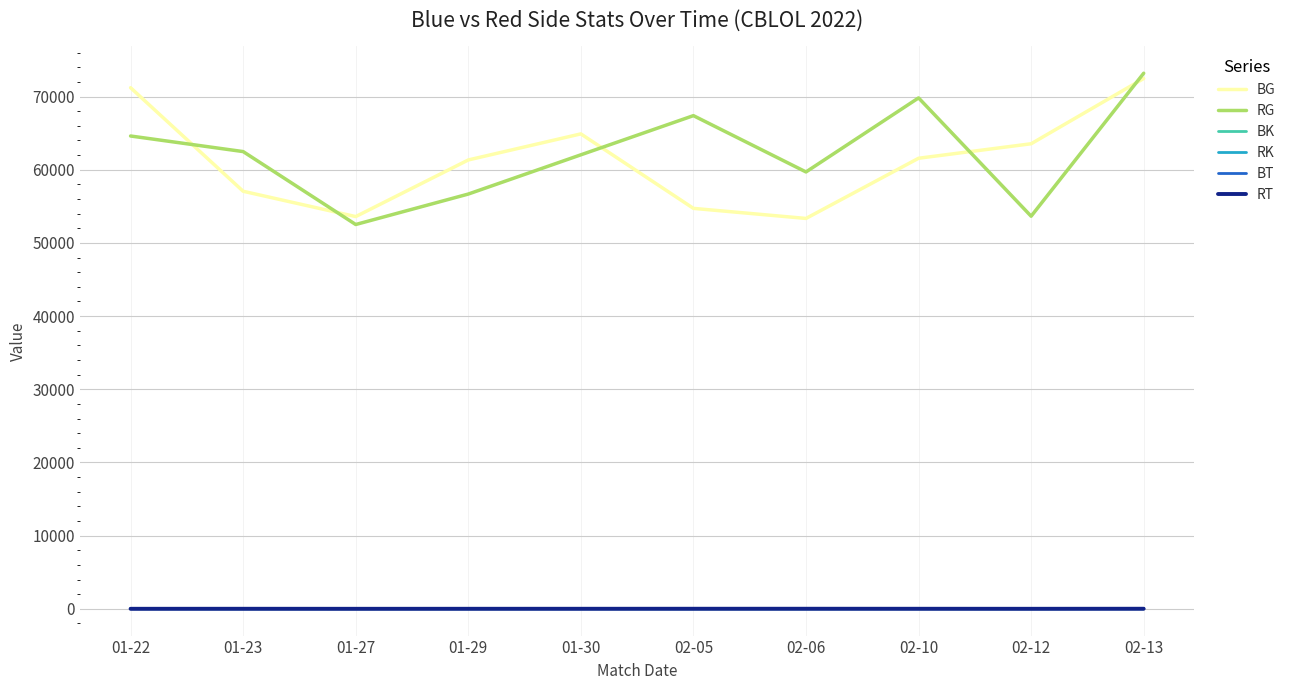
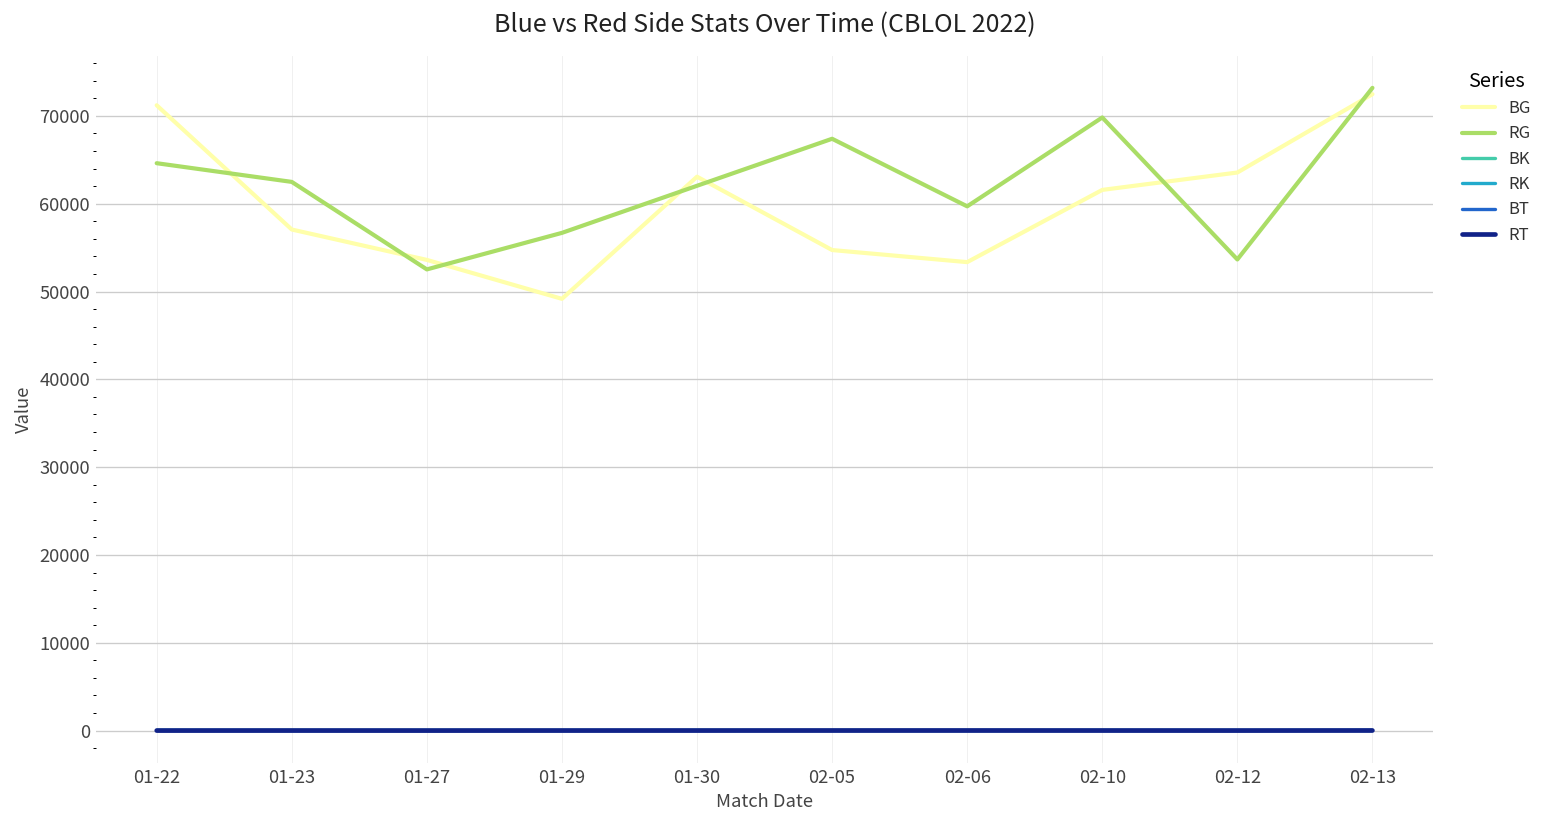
  {
    "BG": {
      "01-22": 71000,
      "01-23": 57000,
      "01-27": 54000,
-     "01-29": 61000,
-     "01-30": 65000,
+     "01-29": 49000,
+     "01-30": 63000,
      "02-05": 55000,
      "02-06": 53000,
      "02-10": 62000,
      "02-12": 64000,
      "02-13": 72000
    },
    "RG": {
      "01-22": 65000,
      "01-23": 62000,
      "01-27": 53000,
      "01-29": 57000,
      "01-30": 62000,
      "02-05": 67000,
      "02-06": 60000,
      "02-10": 70000,
      "02-12": 54000,
      "02-13": 73000
    },
    "RT": {
      "01-22": 0,
      "01-23": 0,
      "01-27": 0,
      "01-29": 0,
      "01-30": 0,
      "02-05": 0,
      "02-06": 0,
      "02-10": 0,
      "02-12": 0,
      "02-13": 0
    }
  }
